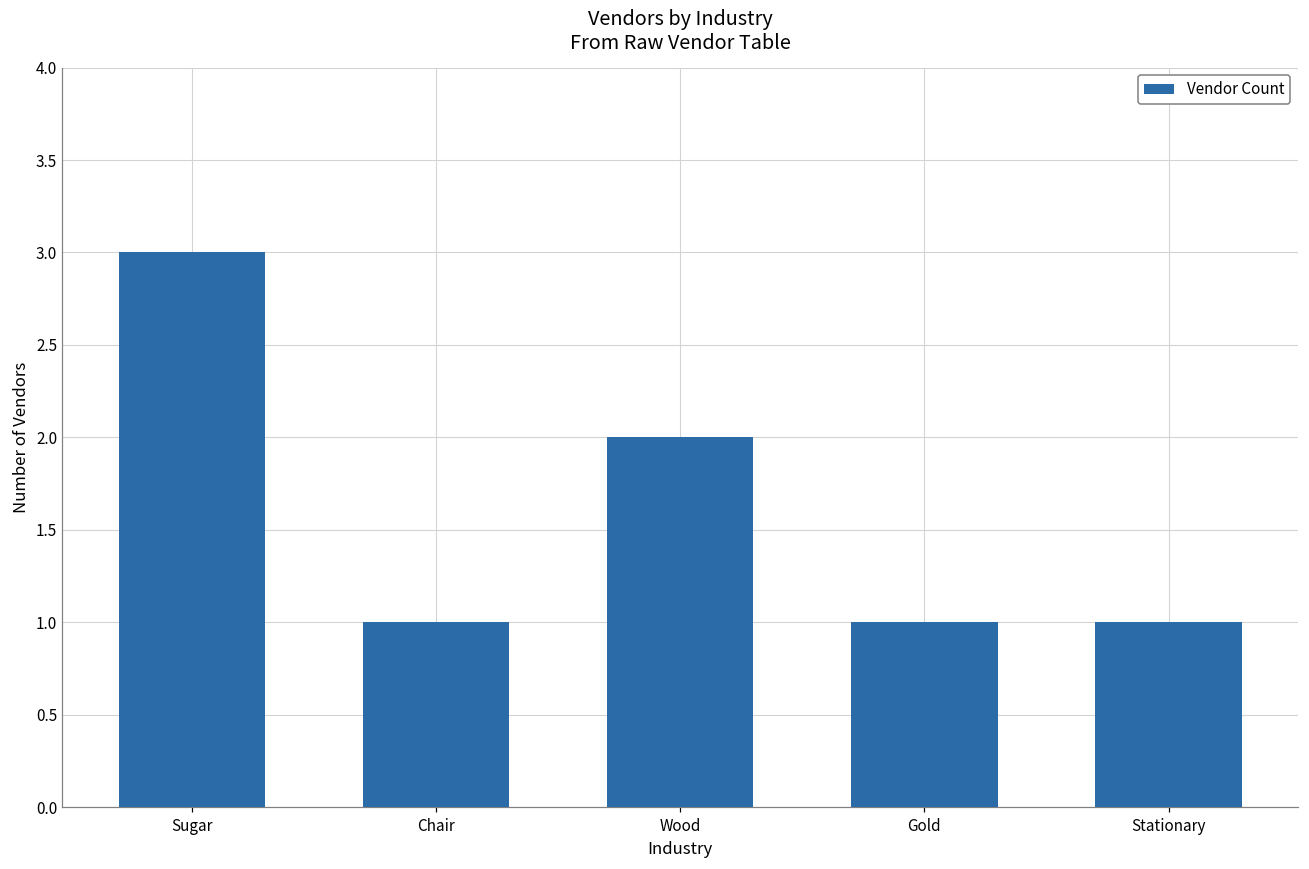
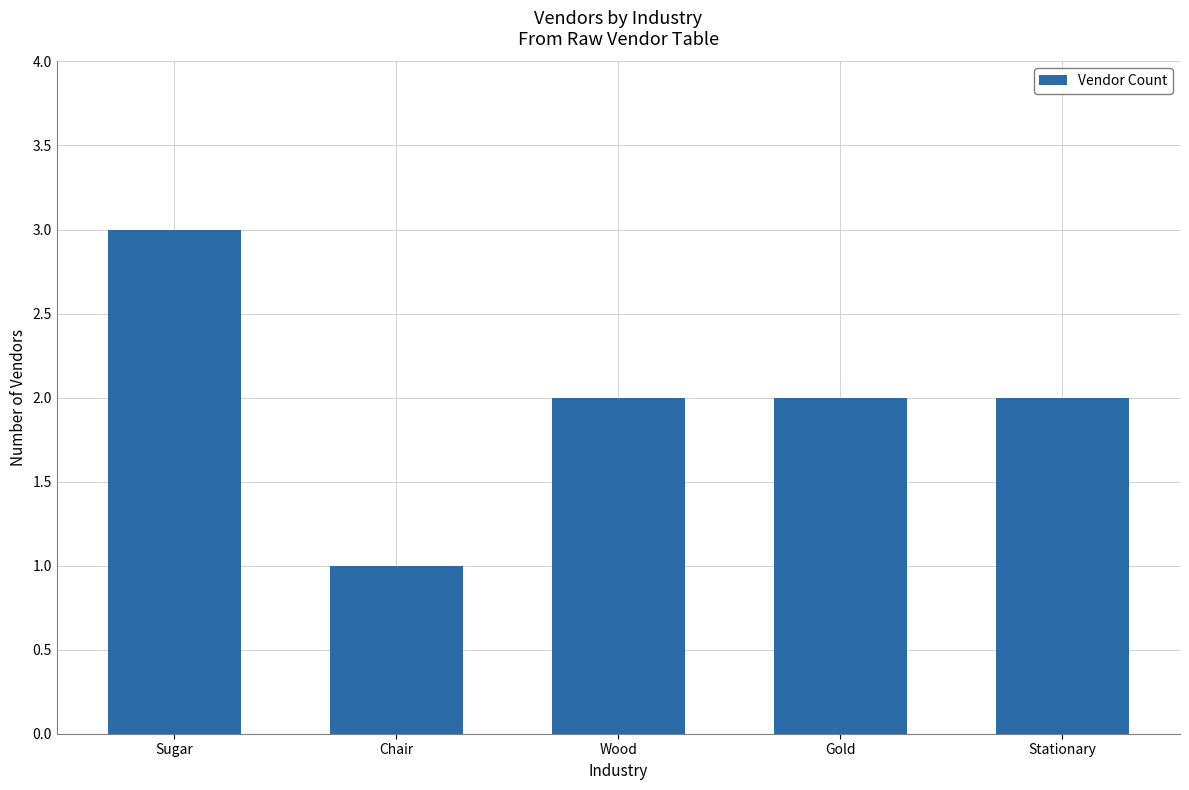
  {
    "Sugar": 3,
    "Chair": 1,
    "Wood": 2,
-   "Gold": 1,
-   "Stationary": 1
+   "Gold": 2,
+   "Stationary": 2
  }
